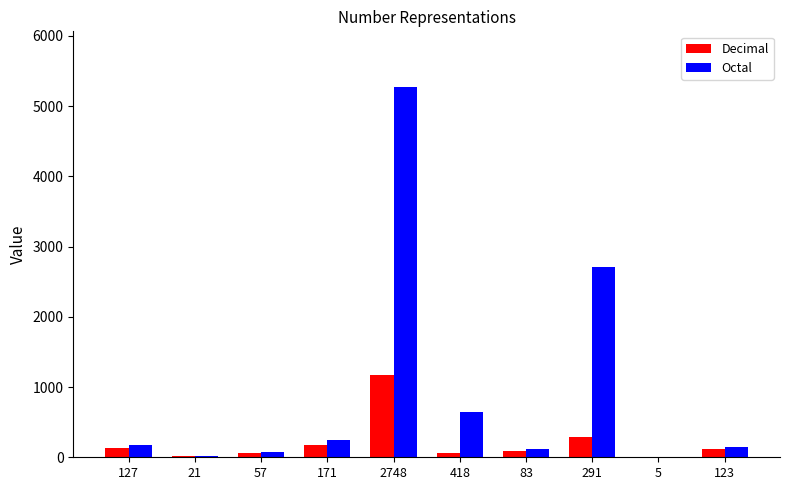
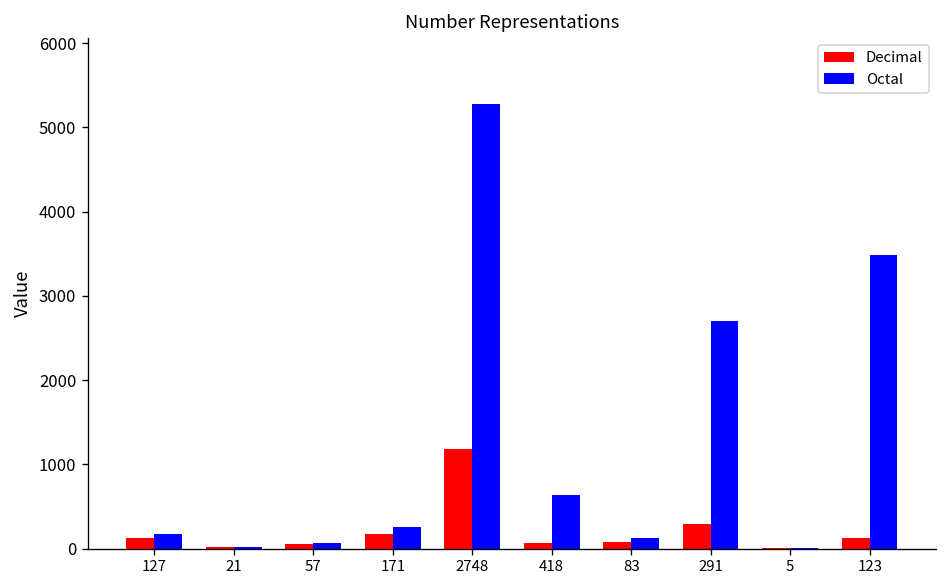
  {
    "Decimal": {
      "127": 100,
      "57": 100,
      "171": 200,
      "2748": 1200,
      "418": 100,
      "83": 100,
      "291": 300,
      "123": 100
    },
    "Octal": {
      "127": 200,
      "57": 100,
      "171": 300,
      "2748": 5300,
      "418": 600,
      "83": 100,
      "291": 2700,
-     "123": 200
+     "123": 3500
    }
  }
